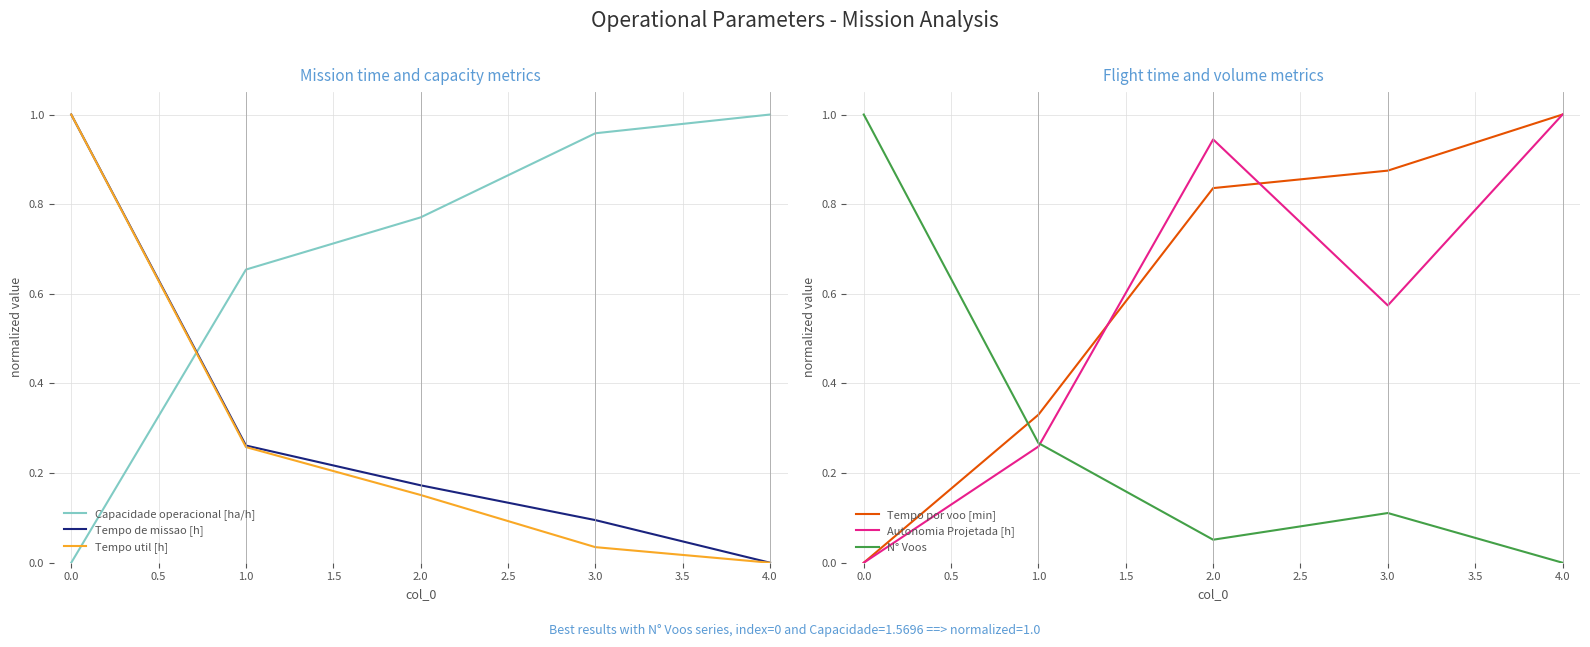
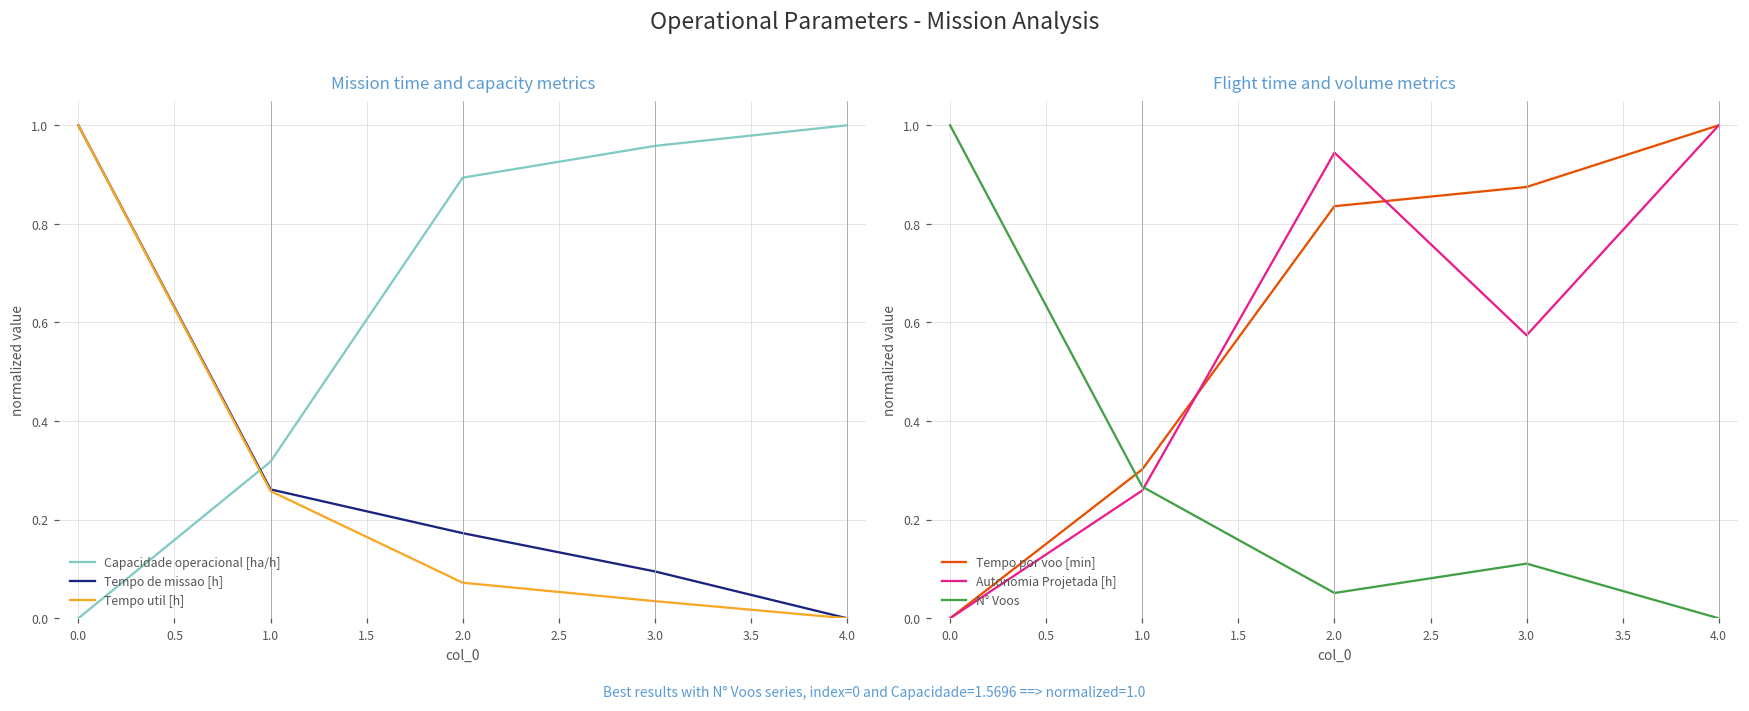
  {
    "Mission time and capacity metrics": {
      "Capacidade operacional [ha/h]": {
        "0.0": 0.00,
-       "1.0": 0.65,
-       "2.0": 0.77,
+       "1.0": 0.32,
+       "2.0": 0.89,
        "3.0": 0.96,
        "4.0": 1.00
      },
      "Tempo de missao [h]": {
        "2.0": 0.17,
        "3.0": 0.10
      },
      "Tempo util [h]": {
-       "2.0": 0.15,
+       "2.0": 0.07,
        "3.0": 0.03
      }
    },
    "Flight time and volume metrics": {
      "Tempo por voo [min]": {
-       "1.0": 0.33,
+       "1.0": 0.30,
        "2.0": 0.84,
        "3.0": 0.87
      },
      "Autonomia Projetada [h]": {
        "1.0": 0.26,
        "2.0": 0.94,
        "3.0": 0.57
      },
      "N° Voos": {
        "0.0": 1.00,
        "1.0": 0.27,
        "2.0": 0.05,
        "3.0": 0.11,
        "4.0": 0.00
      }
    }
  }
